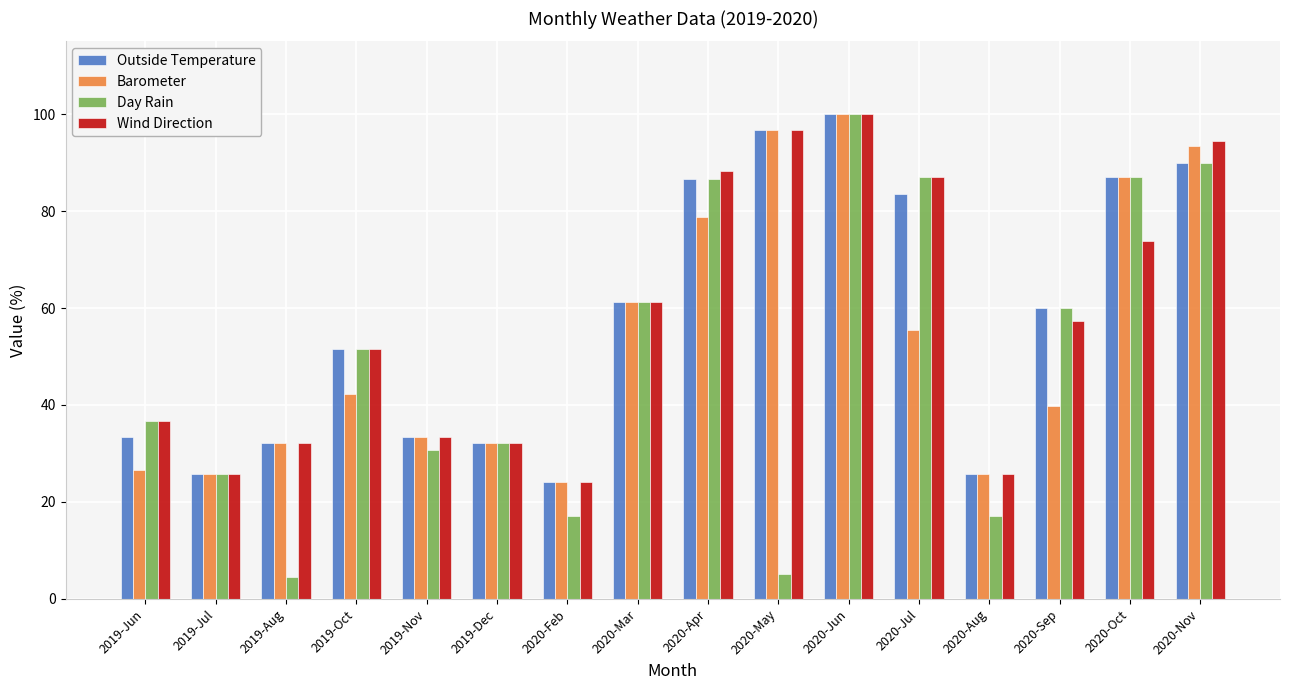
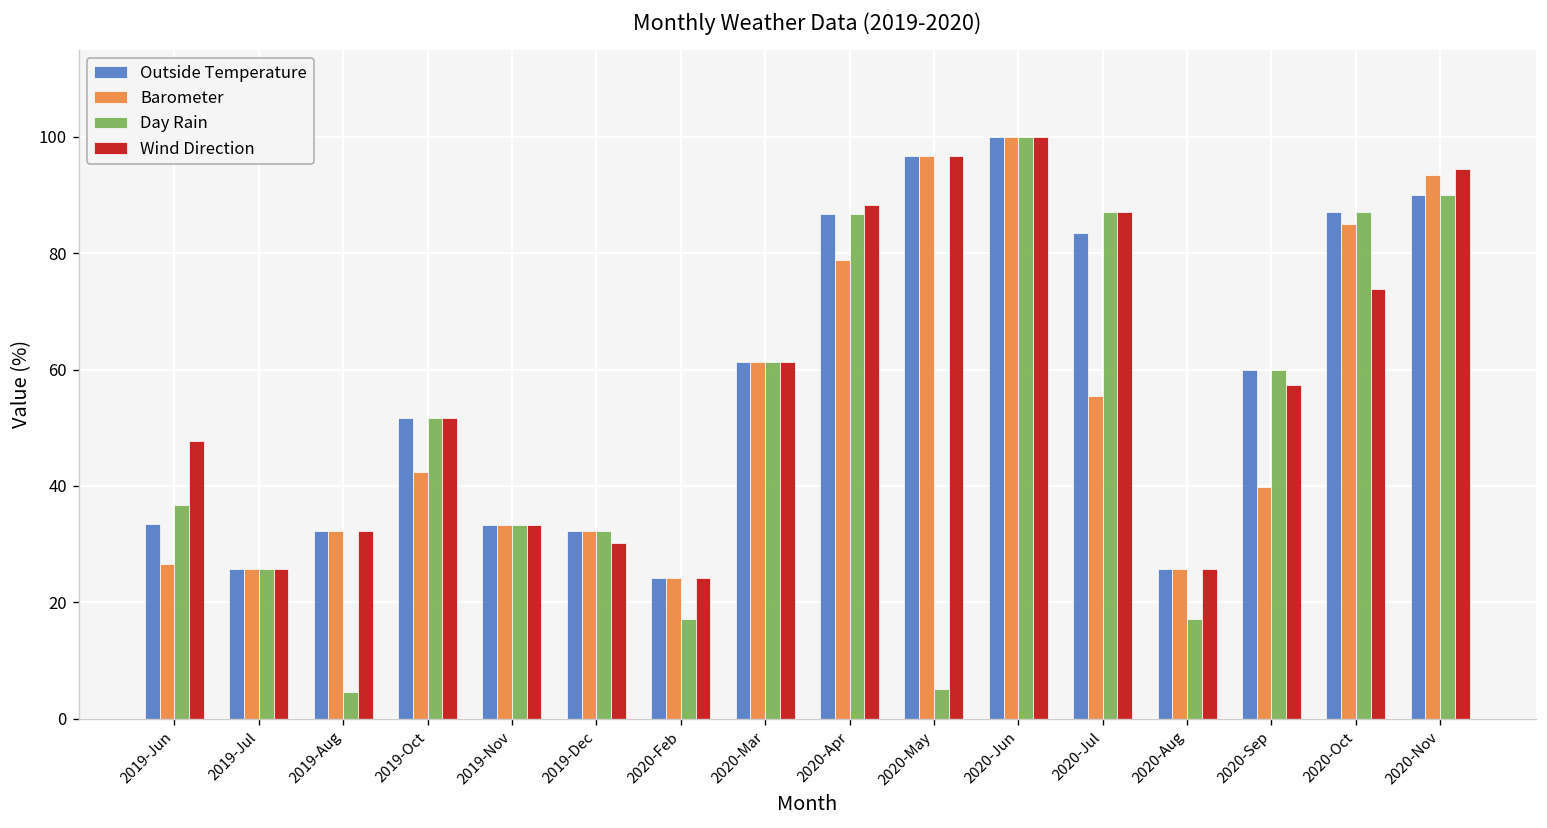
  {
    "Outside Temperature": {
      "2019-Jun": 33,
      "2019-Jul": 26,
      "2019-Aug": 32,
      "2019-Oct": 52,
      "2019-Nov": 33,
      "2019-Dec": 32,
      "2020-Feb": 24,
      "2020-Mar": 61,
      "2020-Apr": 87,
      "2020-May": 97,
      "2020-Jun": 100,
      "2020-Jul": 84,
      "2020-Aug": 26,
      "2020-Sep": 60,
      "2020-Oct": 87,
      "2020-Nov": 90
    },
    "Barometer": {
      "2019-Jun": 27,
      "2019-Jul": 26,
      "2019-Aug": 32,
      "2019-Oct": 42,
      "2019-Nov": 33,
      "2019-Dec": 32,
      "2020-Feb": 24,
      "2020-Mar": 61,
      "2020-Apr": 79,
      "2020-May": 97,
      "2020-Jun": 100,
      "2020-Jul": 56,
      "2020-Aug": 26,
      "2020-Sep": 40,
-     "2020-Oct": 87,
+     "2020-Oct": 85,
      "2020-Nov": 93
    },
    "Day Rain": {
      "2019-Jun": 37,
      "2019-Jul": 26,
      "2019-Aug": 5,
      "2019-Oct": 52,
-     "2019-Nov": 31,
+     "2019-Nov": 33,
      "2019-Dec": 32,
      "2020-Feb": 17,
      "2020-Mar": 61,
      "2020-Apr": 87,
      "2020-May": 5,
      "2020-Jun": 100,
      "2020-Jul": 87,
      "2020-Aug": 17,
      "2020-Sep": 60,
      "2020-Oct": 87,
      "2020-Nov": 90
    },
    "Wind Direction": {
-     "2019-Jun": 37,
+     "2019-Jun": 48,
      "2019-Jul": 26,
      "2019-Aug": 32,
      "2019-Oct": 52,
      "2019-Nov": 33,
-     "2019-Dec": 32,
+     "2019-Dec": 30,
      "2020-Feb": 24,
      "2020-Mar": 61,
      "2020-Apr": 88,
      "2020-May": 97,
      "2020-Jun": 100,
      "2020-Jul": 87,
      "2020-Aug": 26,
      "2020-Sep": 57,
      "2020-Oct": 74,
      "2020-Nov": 94
    }
  }
